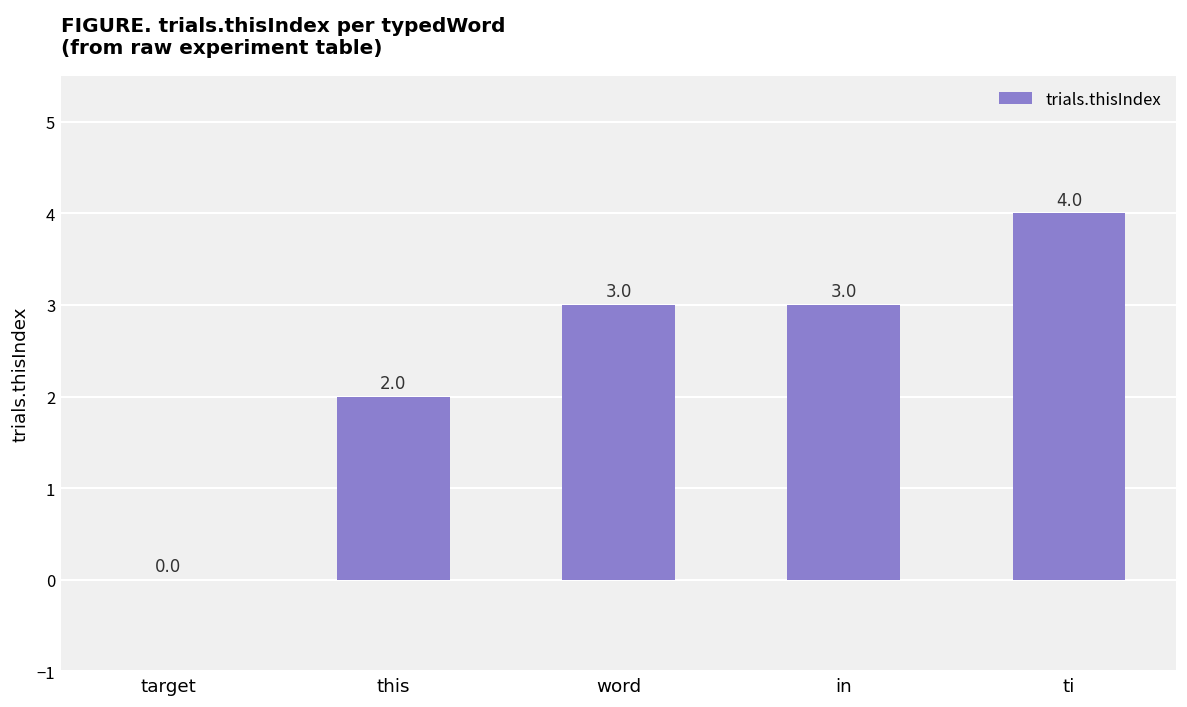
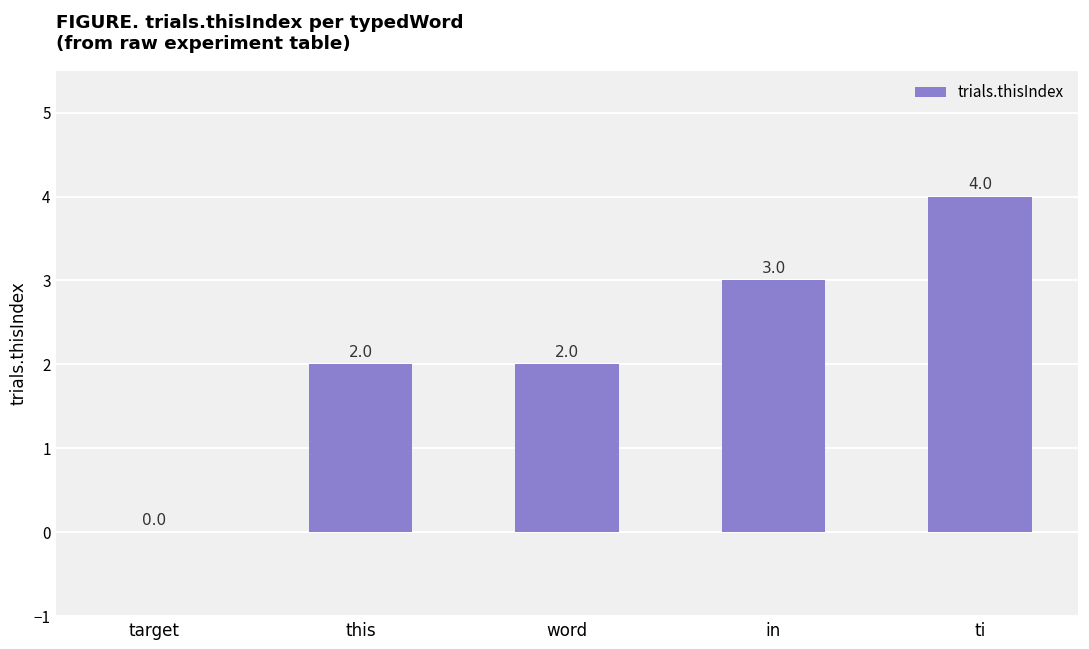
  {
    "target": 0.0,
    "this": 2.0,
-   "word": 3.0,
+   "word": 2.0,
    "in": 3.0,
    "ti": 4.0
  }
